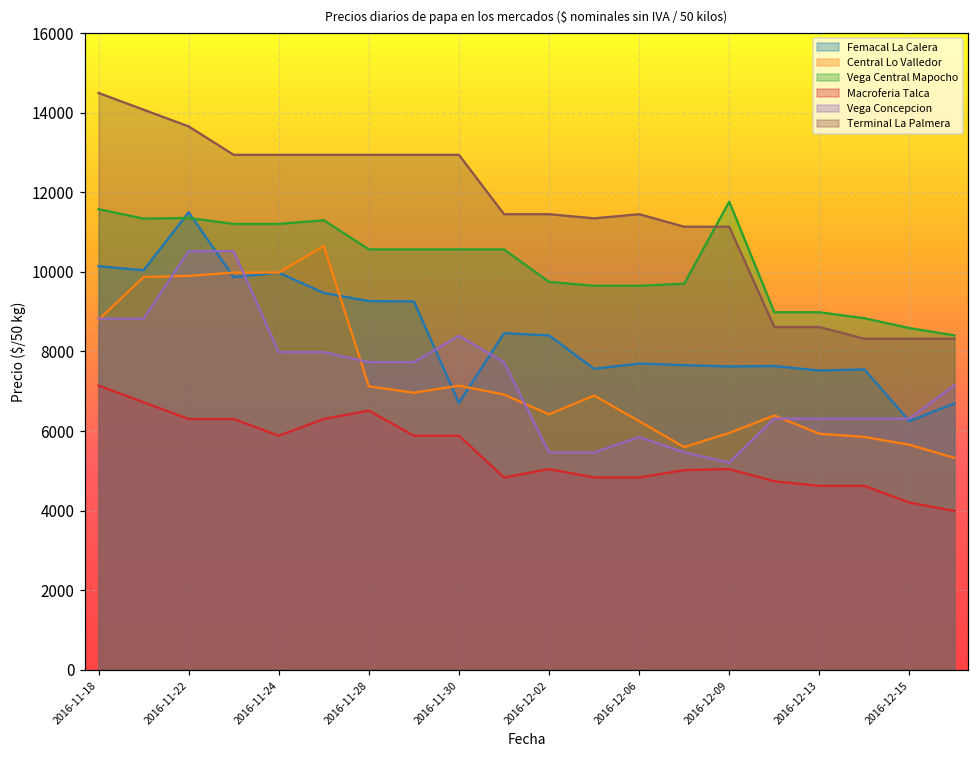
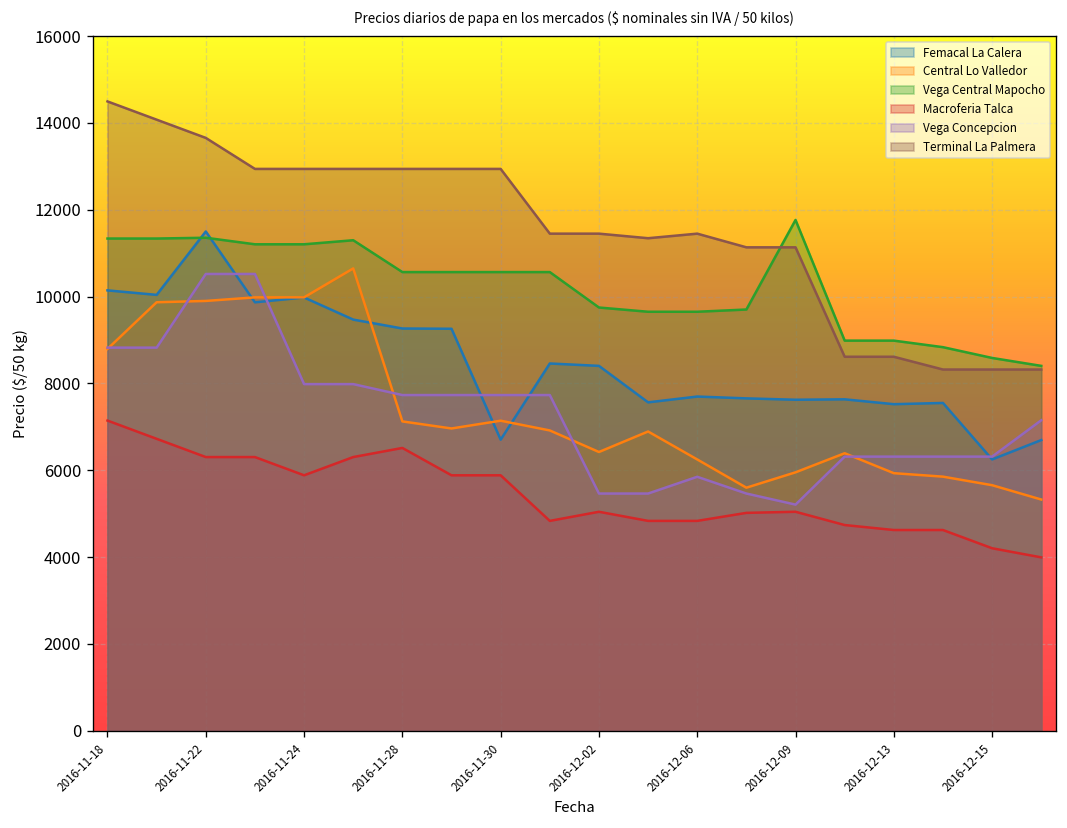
  {
    "Femacal La Calera": {
      "2016-11-18": 10100,
      "2016-11-22": 11500,
      "2016-11-28": 9300,
      "2016-11-30": 6700,
      "2016-12-02": 8400,
      "2016-12-06": 7700,
      "2016-12-09": 7600,
      "2016-12-13": 7500
    },
    "Vega Central Mapocho": {
-     "2016-11-18": 11600,
+     "2016-11-18": 11300,
      "2016-11-22": 11400,
      "2016-11-24": 11200,
      "2016-11-28": 10600,
      "2016-11-30": 10600,
      "2016-12-02": 9700,
      "2016-12-06": 9700,
      "2016-12-09": 11800,
      "2016-12-13": 9000,
      "2016-12-15": 8600
    },
    "Vega Concepcion": {
      "2016-11-22": 10500,
      "2016-11-24": 8000,
      "2016-11-28": 7700,
-     "2016-11-30": 8400,
+     "2016-11-30": 7700,
      "2016-12-02": 5500,
      "2016-12-06": 5800,
      "2016-12-09": 5200,
      "2016-12-13": 6300
    }
  }
